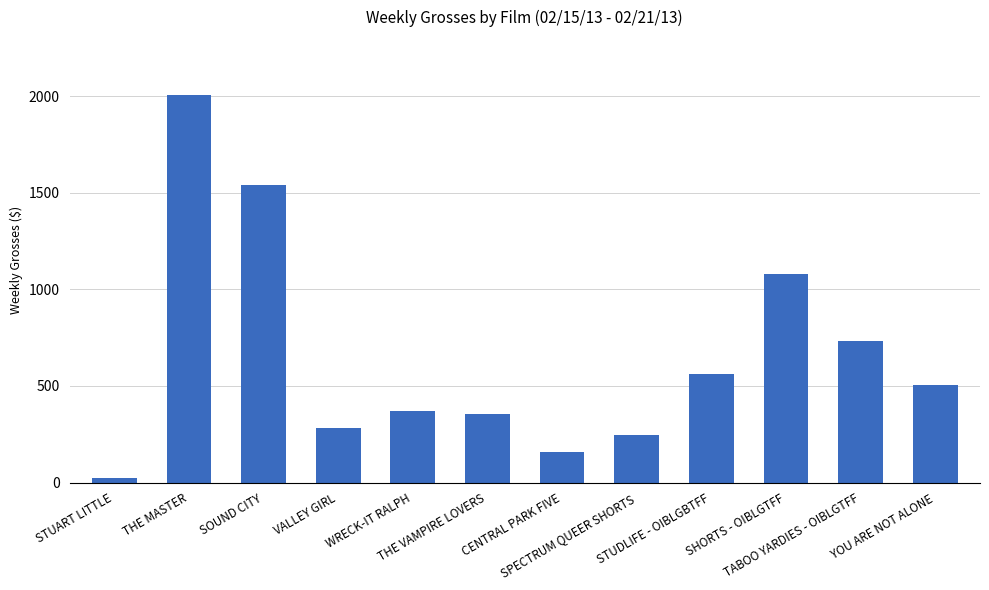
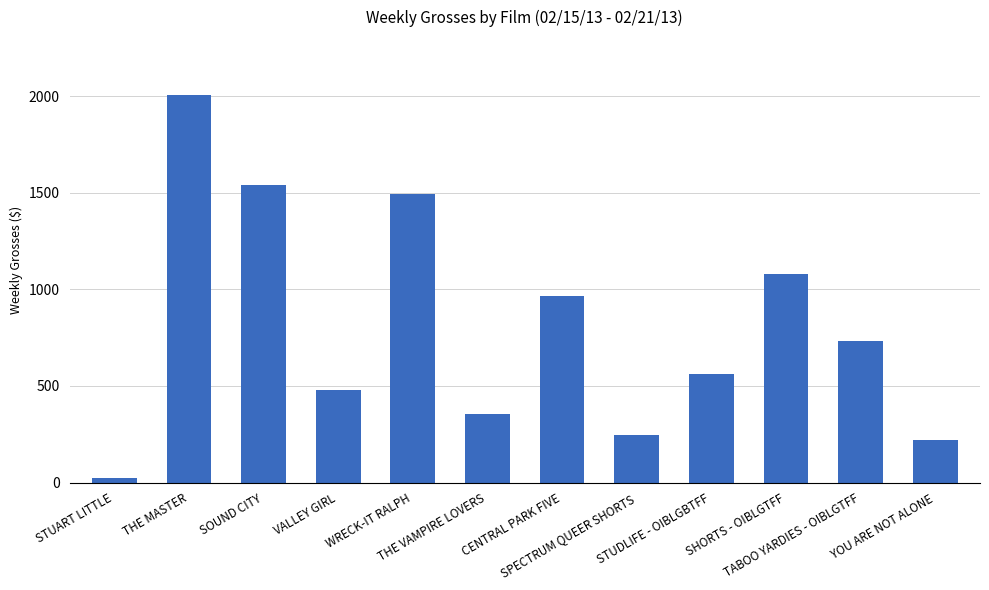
  {
    "STUART LITTLE": 20,
    "THE MASTER": 2010,
    "SOUND CITY": 1540,
-   "VALLEY GIRL": 280,
-   "WRECK-IT RALPH": 370,
+   "VALLEY GIRL": 480,
+   "WRECK-IT RALPH": 1500,
    "THE VAMPIRE LOVERS": 350,
-   "CENTRAL PARK FIVE": 160,
+   "CENTRAL PARK FIVE": 960,
    "SPECTRUM QUEER SHORTS": 250,
    "STUDLIFE - OIBLGBTFF": 560,
    "SHORTS - OIBLGTFF": 1080,
    "TABOO YARDIES - OIBLGTFF": 730,
-   "YOU ARE NOT ALONE": 500
+   "YOU ARE NOT ALONE": 220
  }
